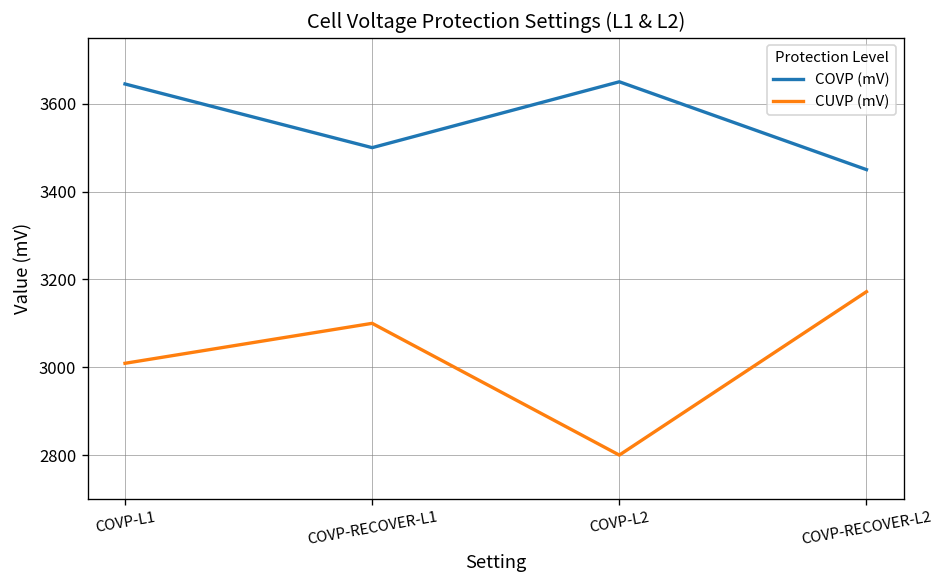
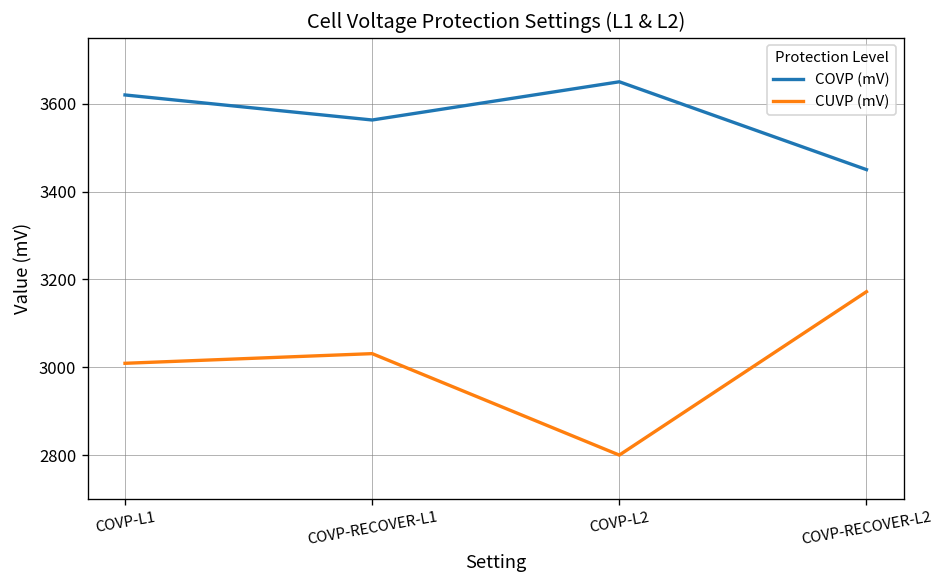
  {
    "COVP (mV)": {
-     "COVP-L1": 3650,
-     "COVP-RECOVER-L1": 3500,
+     "COVP-L1": 3620,
+     "COVP-RECOVER-L1": 3560,
      "COVP-L2": 3650,
      "COVP-RECOVER-L2": 3450
    },
    "CUVP (mV)": {
      "COVP-L1": 3010,
-     "COVP-RECOVER-L1": 3100,
+     "COVP-RECOVER-L1": 3030,
      "COVP-L2": 2800,
      "COVP-RECOVER-L2": 3170
    }
  }
